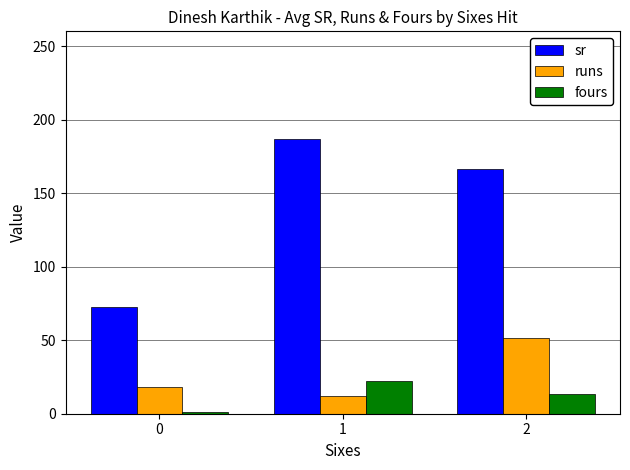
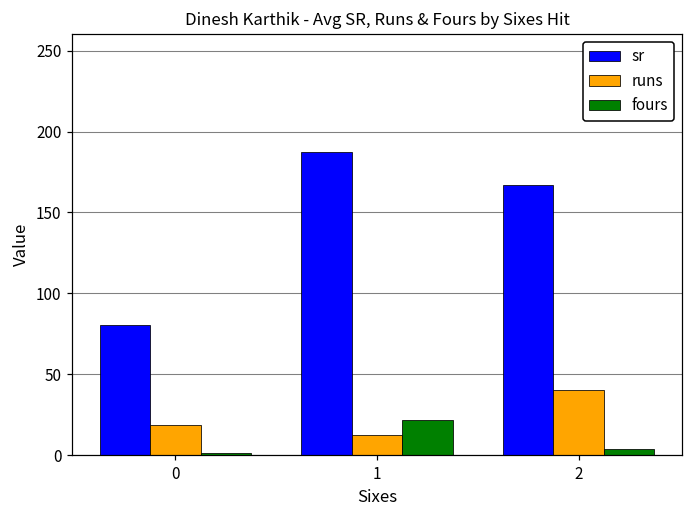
  {
    "sr": {
-     "0": 73,
+     "0": 80,
      "1": 187,
      "2": 167
    },
    "runs": {
      "0": 18,
      "1": 12,
-     "2": 52
+     "2": 40
    },
    "fours": {
      "1": 22,
-     "2": 14
+     "2": 4
    }
  }
